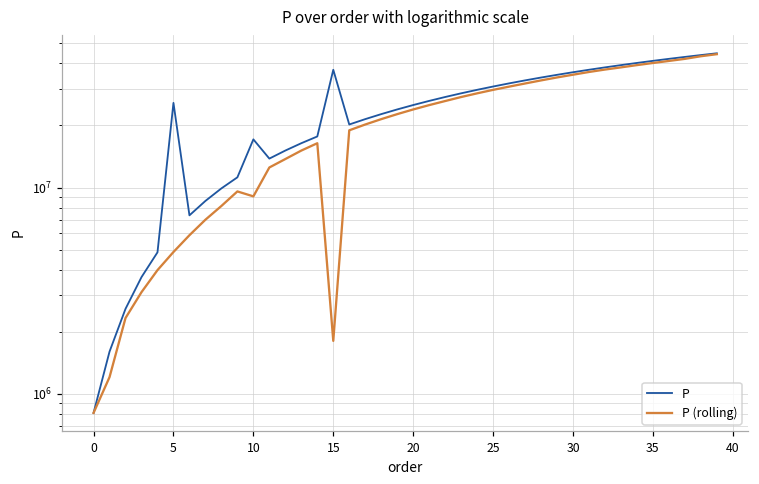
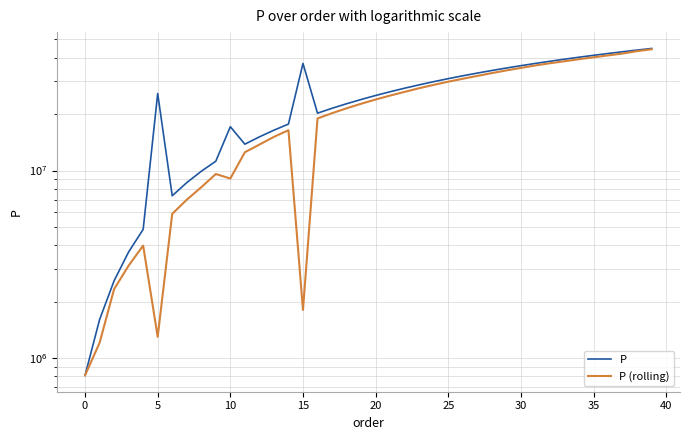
  {
    "P": {
      "5": 26000000,
      "10": 17000000,
      "15": 37000000,
      "20": 25000000,
      "25": 31000000
    },
    "P (rolling)": {
-     "5": 4900000,
+     "5": 1300000,
      "10": 9000000,
      "15": 1800000,
      "20": 24000000,
      "25": 30000000
    }
  }
